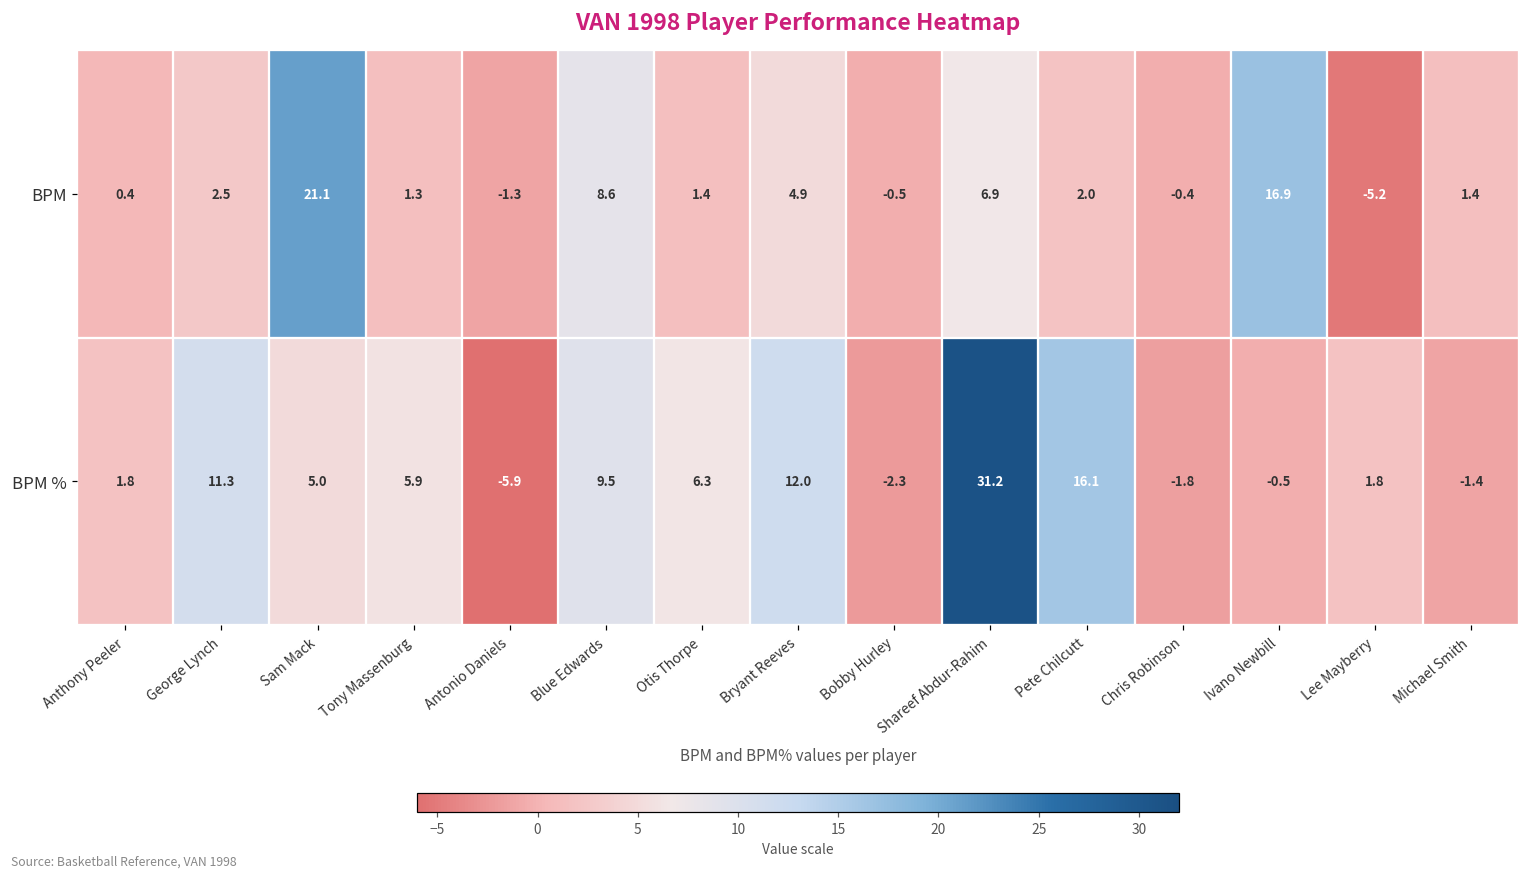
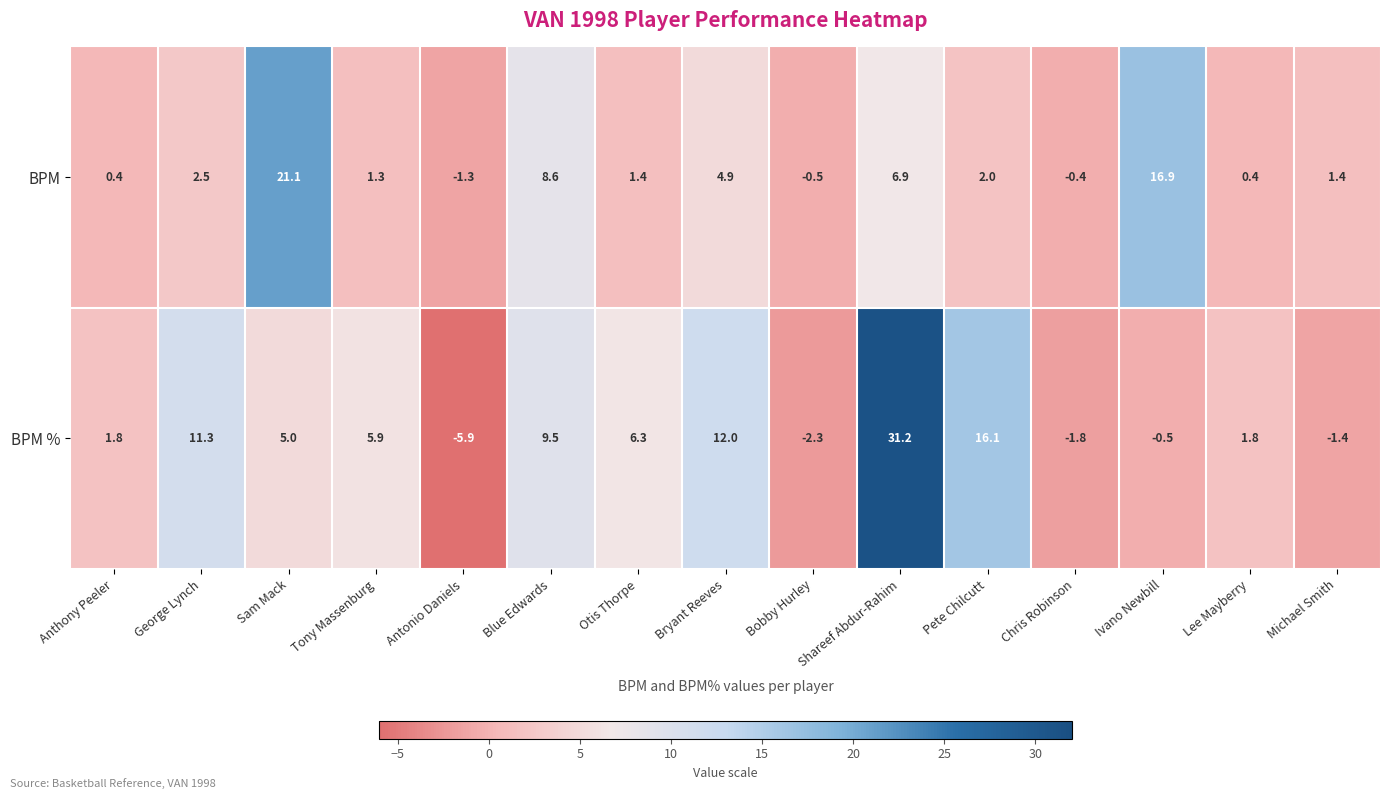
  {
    "BPM": {
      "Anthony Peeler": 0.4,
      "George Lynch": 2.5,
      "Sam Mack": 21.1,
      "Tony Massenburg": 1.3,
      "Antonio Daniels": -1.3,
      "Blue Edwards": 8.6,
      "Otis Thorpe": 1.4,
      "Bryant Reeves": 4.9,
      "Bobby Hurley": -0.5,
      "Shareef Abdur-Rahim": 6.9,
      "Pete Chilcutt": 2.0,
      "Chris Robinson": -0.4,
      "Ivano Newbill": 16.9,
-     "Lee Mayberry": -5.2,
+     "Lee Mayberry": 0.4,
      "Michael Smith": 1.4
    },
    "BPM %": {
      "Anthony Peeler": 1.8,
      "George Lynch": 11.3,
      "Sam Mack": 5.0,
      "Tony Massenburg": 5.9,
      "Antonio Daniels": -5.9,
      "Blue Edwards": 9.5,
      "Otis Thorpe": 6.3,
      "Bryant Reeves": 12.0,
      "Bobby Hurley": -2.3,
      "Shareef Abdur-Rahim": 31.2,
      "Pete Chilcutt": 16.1,
      "Chris Robinson": -1.8,
      "Ivano Newbill": -0.5,
      "Lee Mayberry": 1.8,
      "Michael Smith": -1.4
    }
  }
